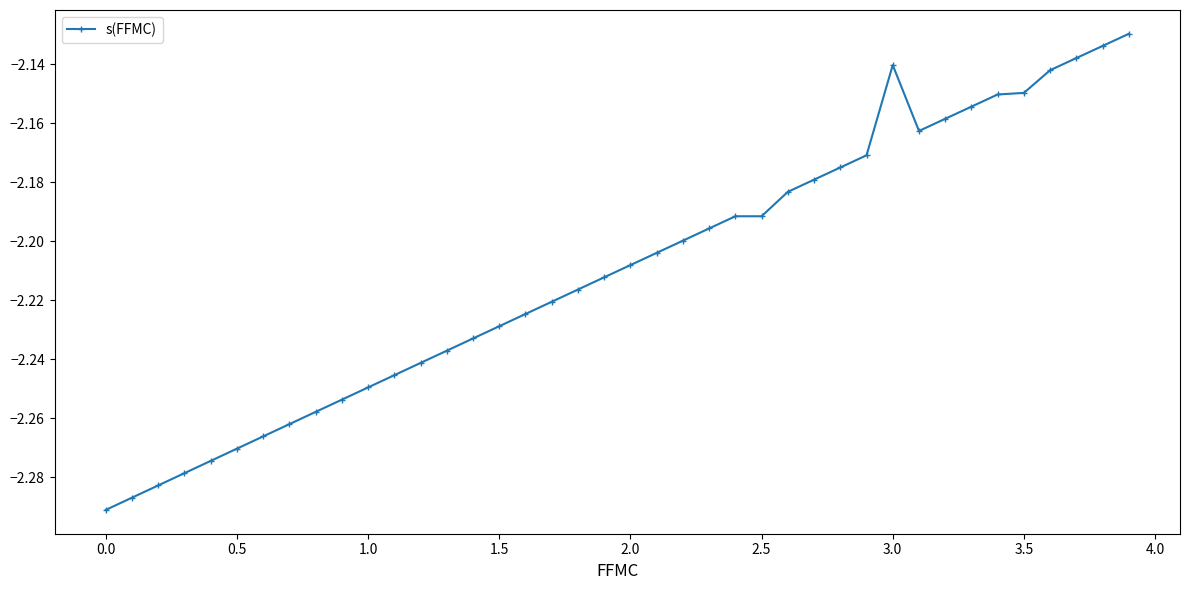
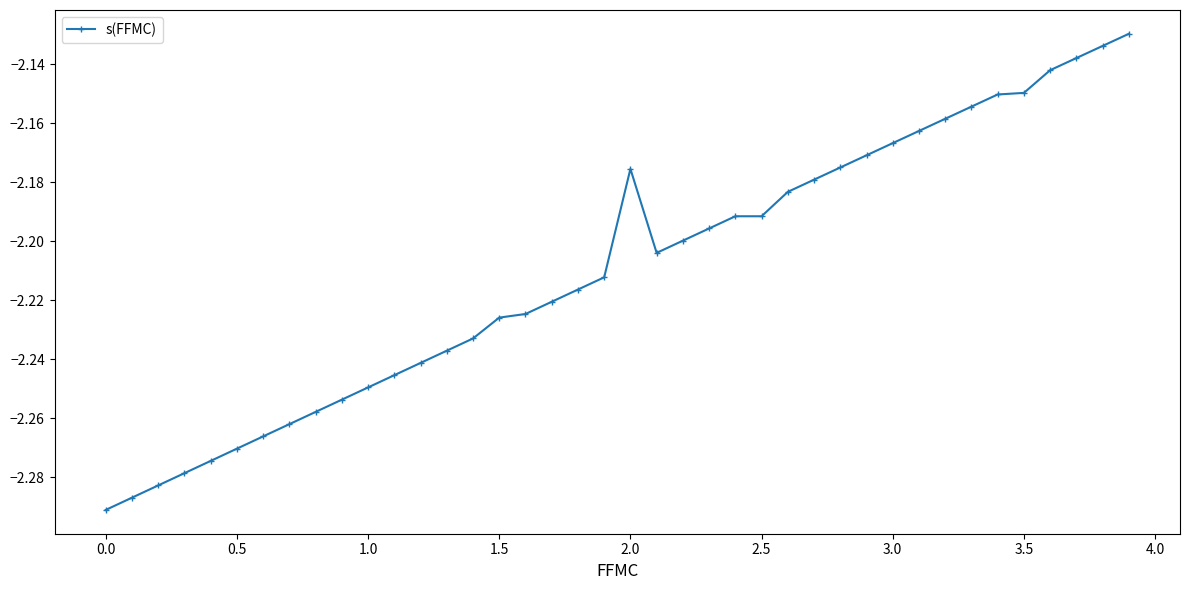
  {
    "0.0": -2.291,
    "0.5": -2.270,
    "1.0": -2.250,
-   "1.5": -2.229,
-   "2.0": -2.208,
+   "1.5": -2.226,
+   "2.0": -2.176,
    "2.5": -2.192,
-   "3.0": -2.140,
+   "3.0": -2.167,
    "3.5": -2.150
  }
